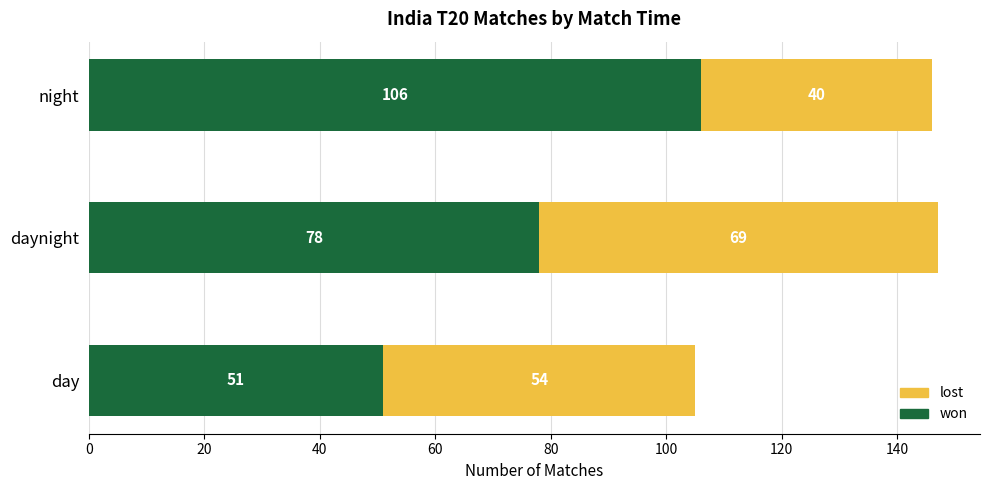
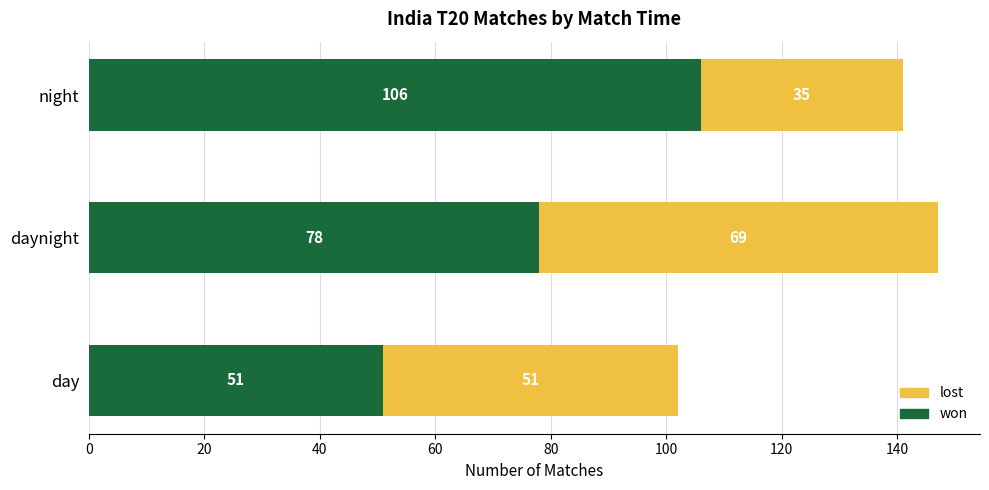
  {
    "won": {
      "night": 106,
      "daynight": 78,
      "day": 51
    },
    "lost": {
-     "night": 40,
+     "night": 35,
      "daynight": 69,
-     "day": 54
+     "day": 51
    }
  }
